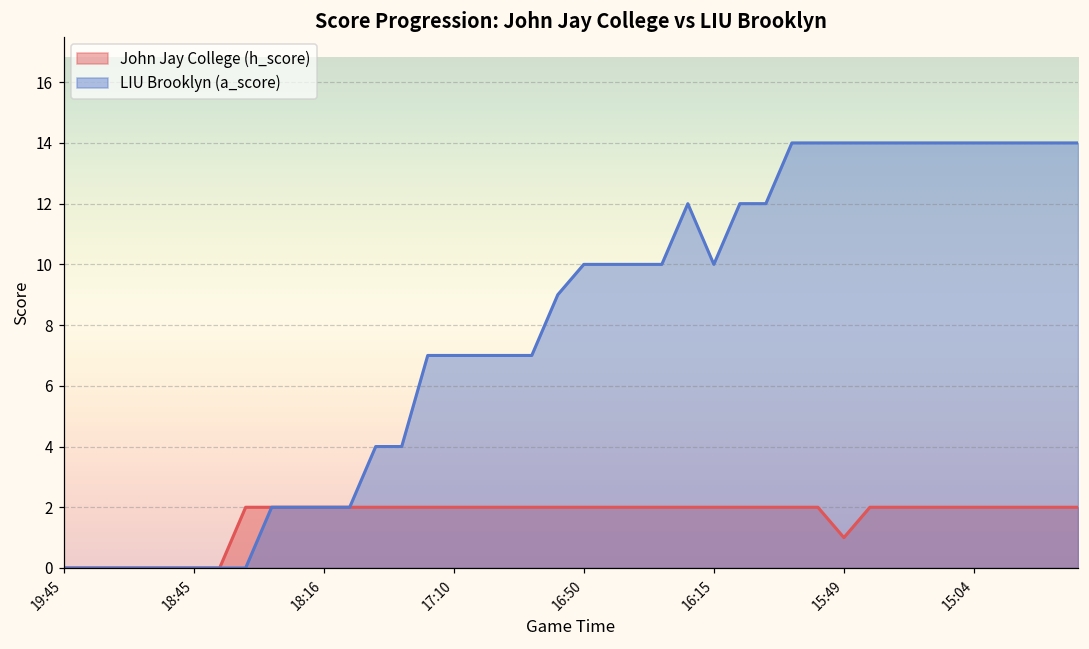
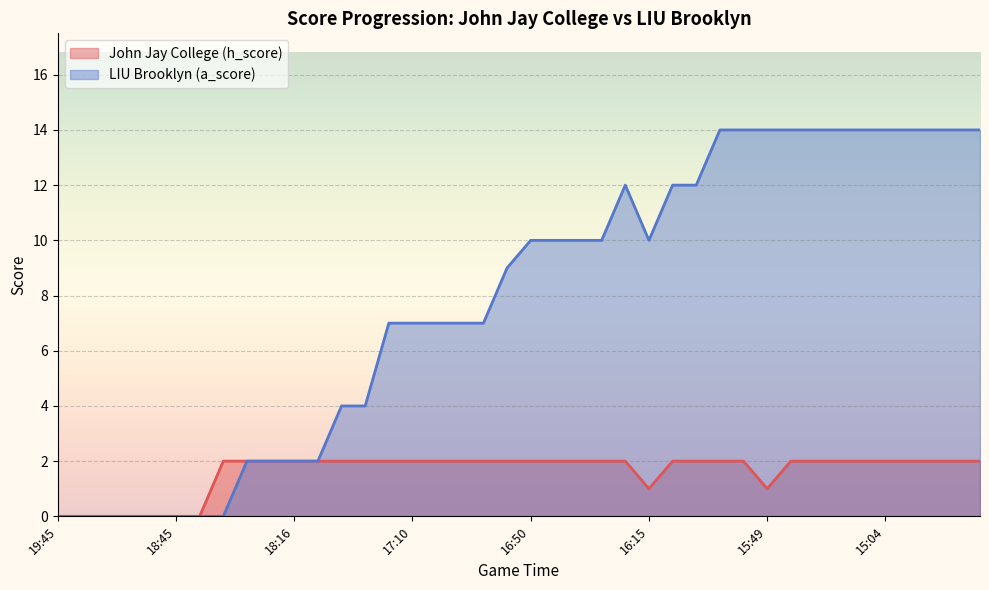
  {
    "John Jay College (h_score)": {
-     "16:15": 2,
+     "16:15": 1,
      "15:49": 1
    },
    "LIU Brooklyn (a_score)": {
      "16:15": 10,
      "15:49": 14
    }
  }
